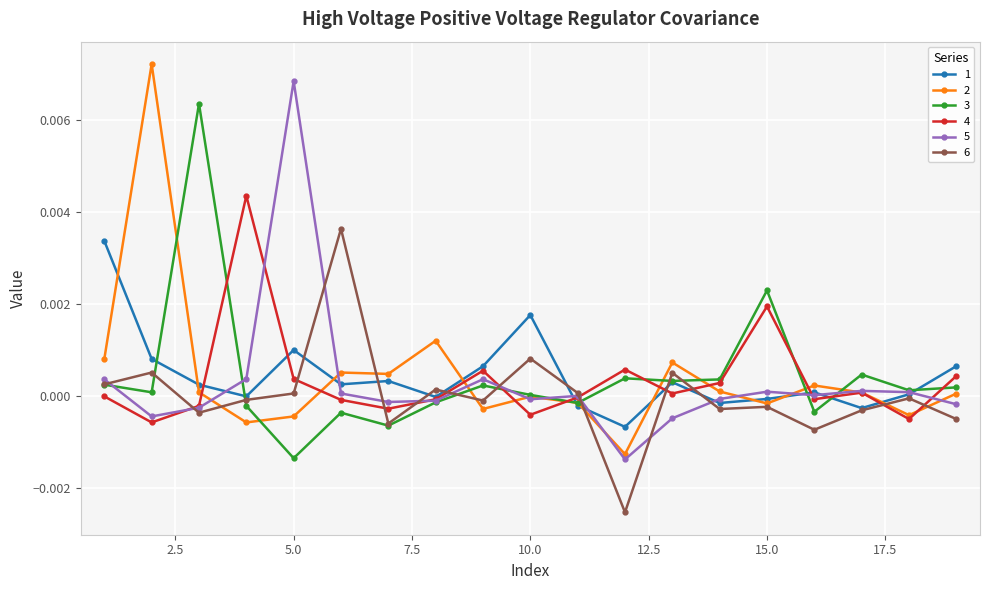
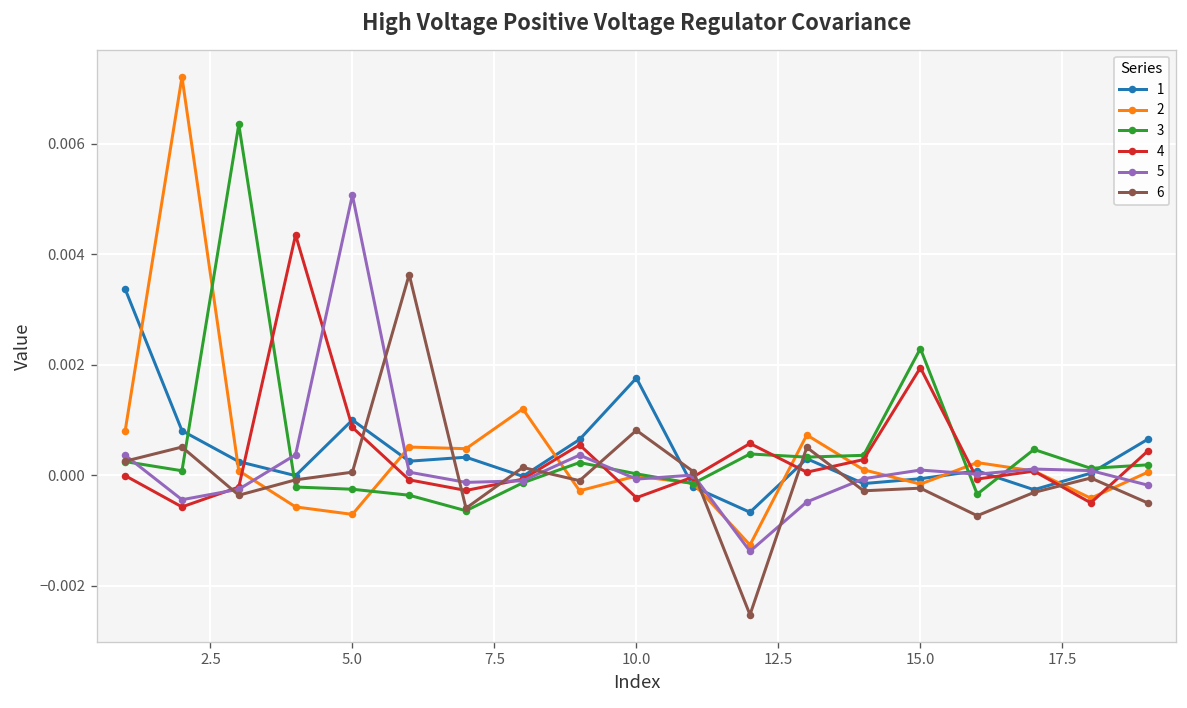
  {
    "1": {
      "5.0": 0.0010,
      "10.0": 0.0018,
      "15.0": -0.0001
    },
    "2": {
-     "5.0": -0.0004,
+     "5.0": -0.0007,
      "15.0": -0.0002
    },
    "3": {
-     "5.0": -0.0013,
+     "5.0": -0.0003,
      "15.0": 0.0023
    },
    "4": {
-     "5.0": 0.0004,
+     "5.0": 0.0009,
      "10.0": -0.0004,
      "15.0": 0.0019
    },
    "5": {
-     "5.0": 0.0068,
+     "5.0": 0.0051,
      "10.0": -0.0001,
      "15.0": 0.0001
    },
    "6": {
      "5.0": 0.0001,
      "10.0": 0.0008,
      "15.0": -0.0002
    }
  }
